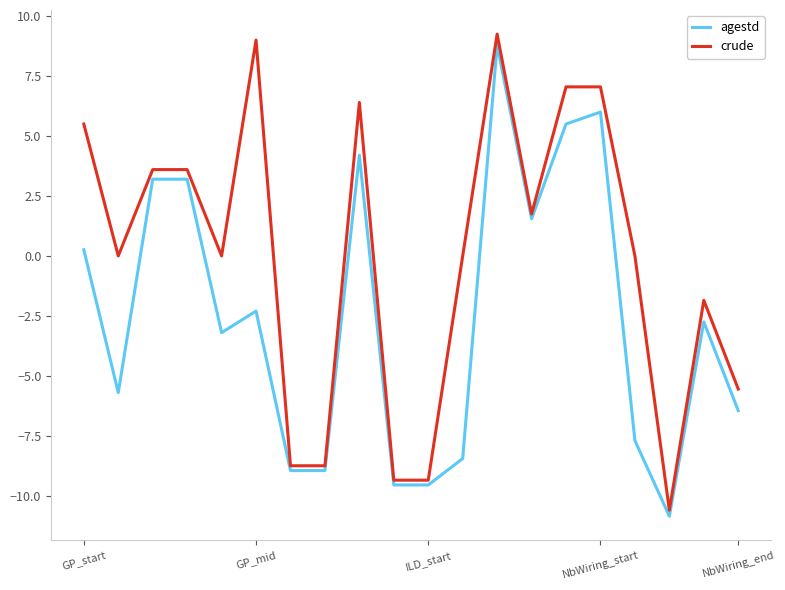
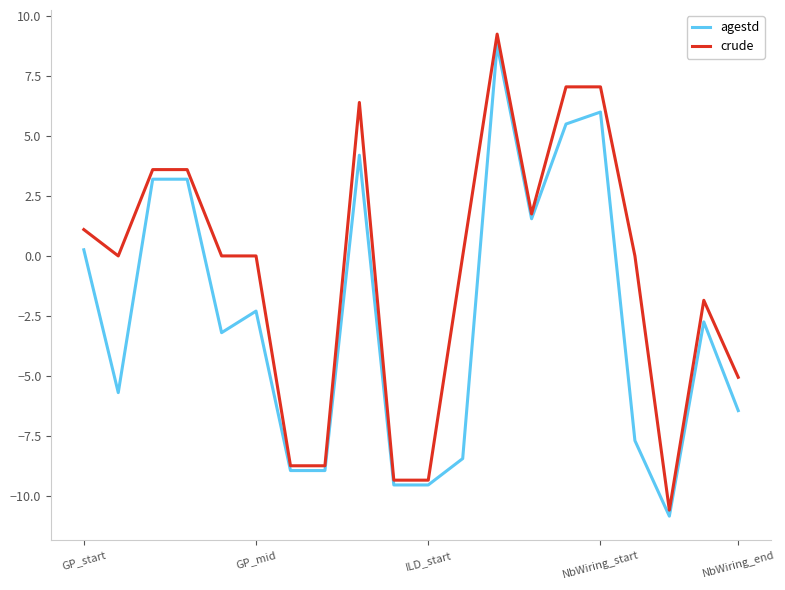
  {
    "agestd": {
      "GP_start": 0.3,
      "GP_mid": -2.3,
      "ILD_start": -9.5,
      "NbWiring_start": 6.0,
      "NbWiring_end": -6.5
    },
    "crude": {
-     "GP_start": 5.5,
-     "GP_mid": 9,
+     "GP_start": 1.1,
+     "GP_mid": 0,
      "ILD_start": -9.4,
      "NbWiring_start": 7.1,
-     "NbWiring_end": -5.6
+     "NbWiring_end": -5.1
    }
  }
